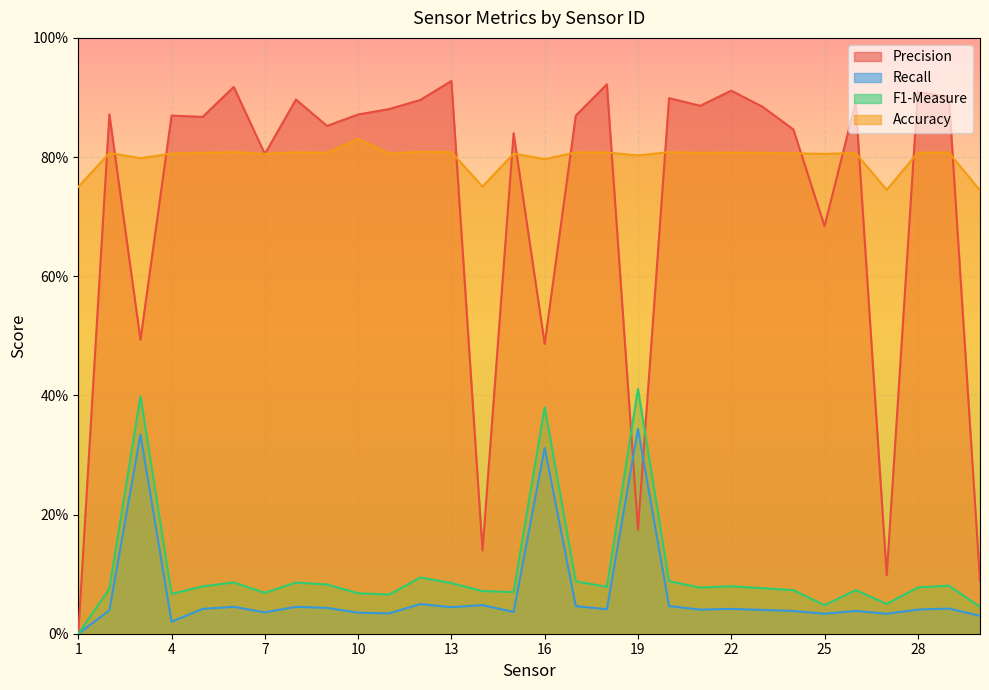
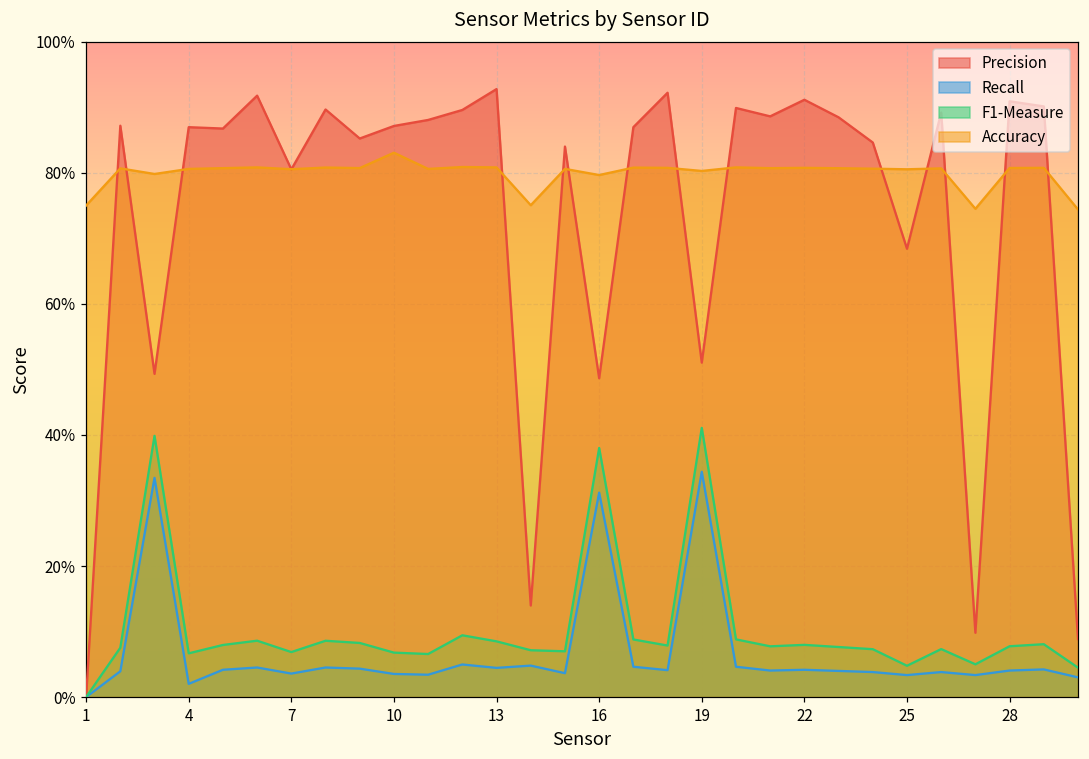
  {
    "Precision": {
      "4": "87%",
      "10": "87%",
      "13": "93%",
      "16": "49%",
-     "19": "17%",
+     "19": "51%",
      "22": "91%",
      "25": "68%"
    },
    "Recall": {
      "4": "2%",
      "7": "4%",
      "10": "4%",
      "13": "4%",
      "16": "31%",
      "19": "34%",
      "22": "4%",
      "25": "3%",
      "28": "4%"
    },
    "F1-Measure": {
      "4": "7%",
      "7": "7%",
      "10": "7%",
      "13": "9%",
      "16": "38%",
      "19": "41%",
      "22": "8%",
      "25": "5%",
      "28": "8%"
    },
    "Accuracy": {
      "1": "75%",
      "4": "81%",
      "10": "83%",
      "13": "81%",
      "16": "80%",
      "19": "80%",
      "22": "81%",
      "25": "81%",
      "28": "81%"
    }
  }
